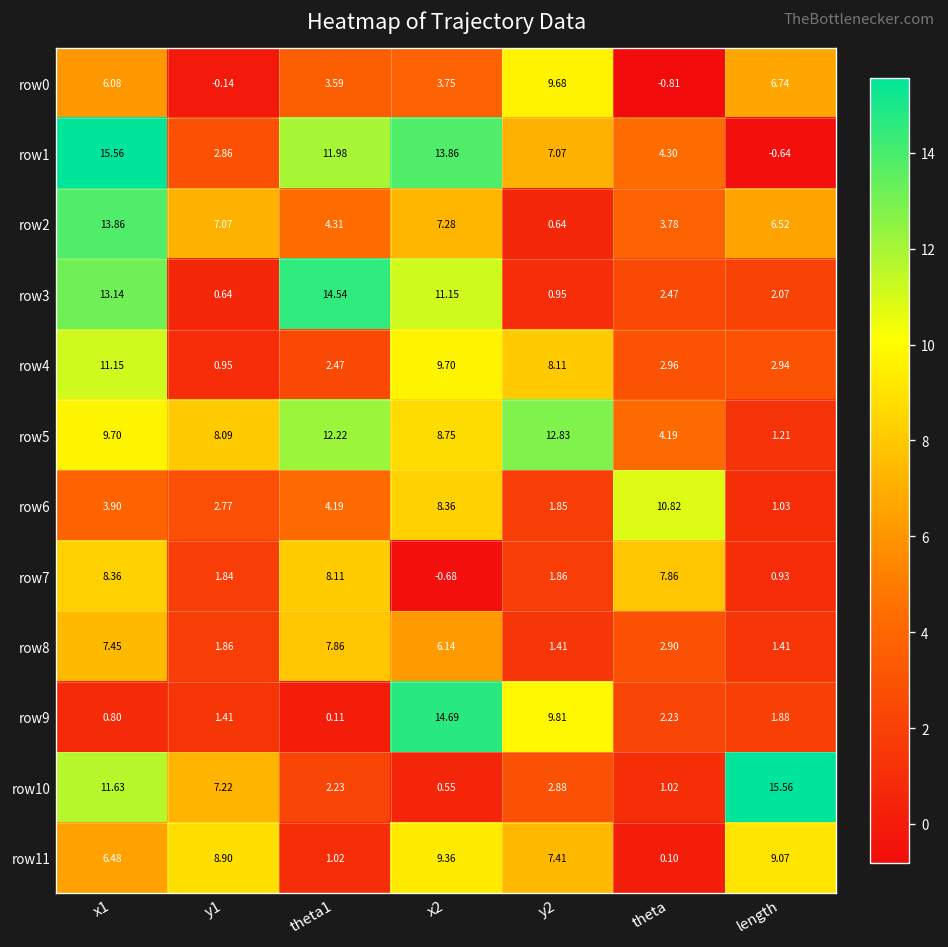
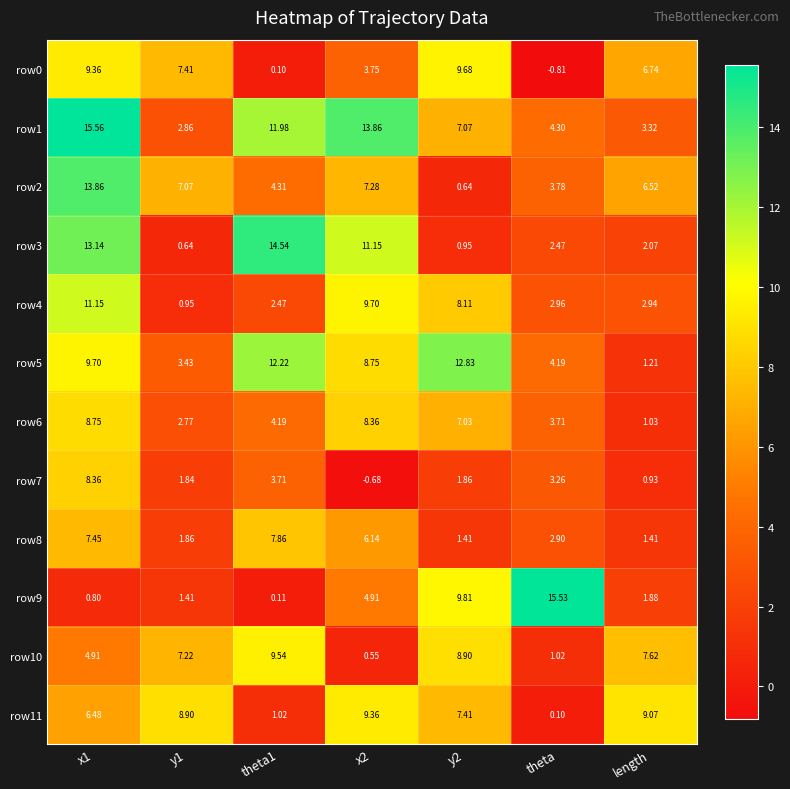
  {
    "row0": {
-     "x1": 6.08,
-     "y1": -0.14,
-     "theta1": 3.59,
+     "x1": 9.36,
+     "y1": 7.41,
+     "theta1": 0.10,
      "x2": 3.75,
      "y2": 9.68,
      "theta": -0.81,
      "length": 6.74
    },
    "row1": {
      "x1": 15.56,
      "y1": 2.86,
      "theta1": 11.98,
      "x2": 13.86,
      "y2": 7.07,
      "theta": 4.30,
-     "length": -0.64
+     "length": 3.32
    },
    "row2": {
      "x1": 13.86,
      "y1": 7.07,
      "theta1": 4.31,
      "x2": 7.28,
      "y2": 0.64,
      "theta": 3.78,
      "length": 6.52
    },
    "row3": {
      "x1": 13.14,
      "y1": 0.64,
      "theta1": 14.54,
      "x2": 11.15,
      "y2": 0.95,
      "theta": 2.47,
      "length": 2.07
    },
    "row4": {
      "x1": 11.15,
      "y1": 0.95,
      "theta1": 2.47,
      "x2": 9.70,
      "y2": 8.11,
      "theta": 2.96,
      "length": 2.94
    },
    "row5": {
      "x1": 9.70,
-     "y1": 8.09,
+     "y1": 3.43,
      "theta1": 12.22,
      "x2": 8.75,
      "y2": 12.83,
      "theta": 4.19,
      "length": 1.21
    },
    "row6": {
-     "x1": 3.90,
+     "x1": 8.75,
      "y1": 2.77,
      "theta1": 4.19,
      "x2": 8.36,
-     "y2": 1.85,
-     "theta": 10.82,
+     "y2": 7.03,
+     "theta": 3.71,
      "length": 1.03
    },
    "row7": {
      "x1": 8.36,
      "y1": 1.84,
-     "theta1": 8.11,
+     "theta1": 3.71,
      "x2": -0.68,
      "y2": 1.86,
-     "theta": 7.86,
+     "theta": 3.26,
      "length": 0.93
    },
    "row8": {
      "x1": 7.45,
      "y1": 1.86,
      "theta1": 7.86,
      "x2": 6.14,
      "y2": 1.41,
      "theta": 2.90,
      "length": 1.41
    },
    "row9": {
      "x1": 0.80,
      "y1": 1.41,
      "theta1": 0.11,
-     "x2": 14.69,
+     "x2": 4.91,
      "y2": 9.81,
-     "theta": 2.23,
+     "theta": 15.53,
      "length": 1.88
    },
    "row10": {
-     "x1": 11.63,
+     "x1": 4.91,
      "y1": 7.22,
-     "theta1": 2.23,
+     "theta1": 9.54,
      "x2": 0.55,
-     "y2": 2.88,
+     "y2": 8.90,
      "theta": 1.02,
-     "length": 15.56
+     "length": 7.62
    },
    "row11": {
      "x1": 6.48,
      "y1": 8.90,
      "theta1": 1.02,
      "x2": 9.36,
      "y2": 7.41,
      "theta": 0.10,
      "length": 9.07
    }
  }
